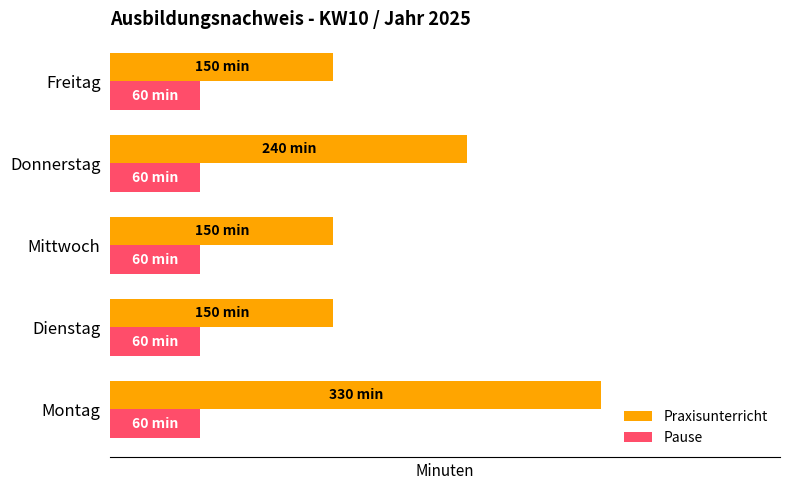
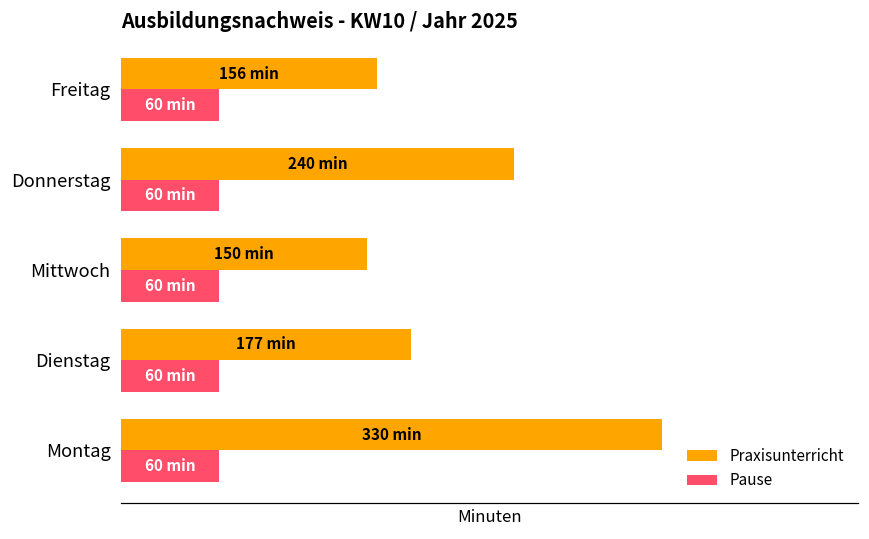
  {
    "Praxisunterricht": {
-     "Freitag": 150,
+     "Freitag": 156,
      "Donnerstag": 240,
      "Mittwoch": 150,
-     "Dienstag": 150,
+     "Dienstag": 177,
      "Montag": 330
    },
    "Pause": {
      "Freitag": 60,
      "Donnerstag": 60,
      "Mittwoch": 60,
      "Dienstag": 60,
      "Montag": 60
    }
  }
